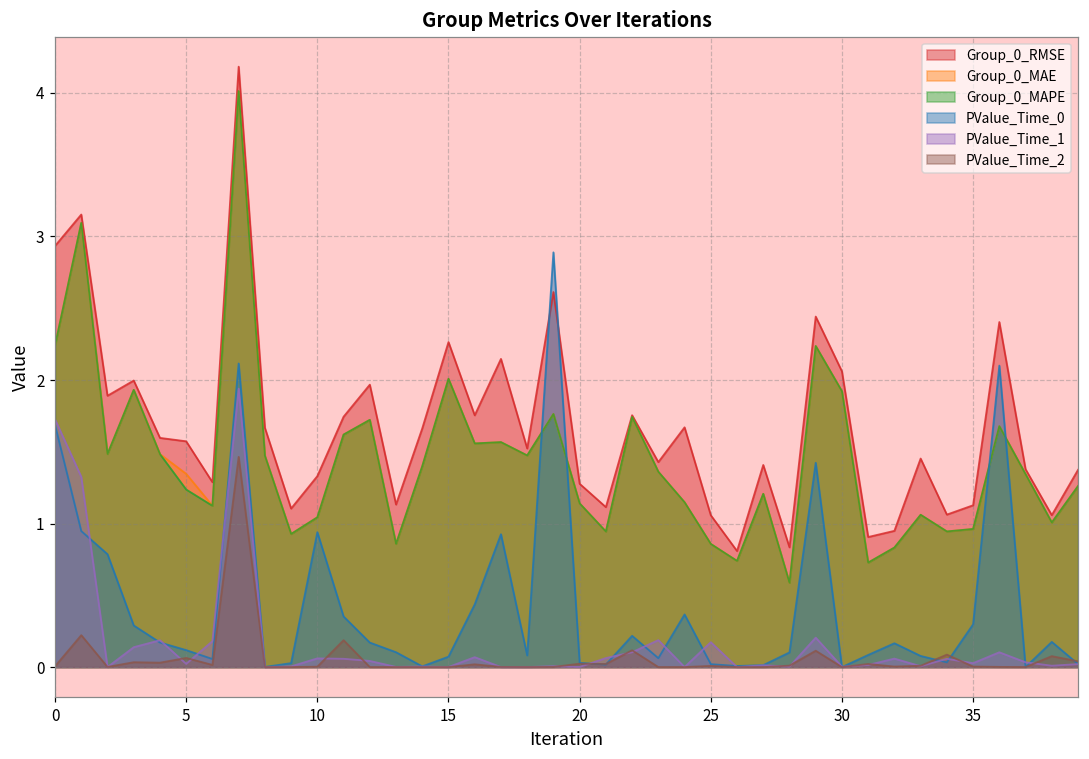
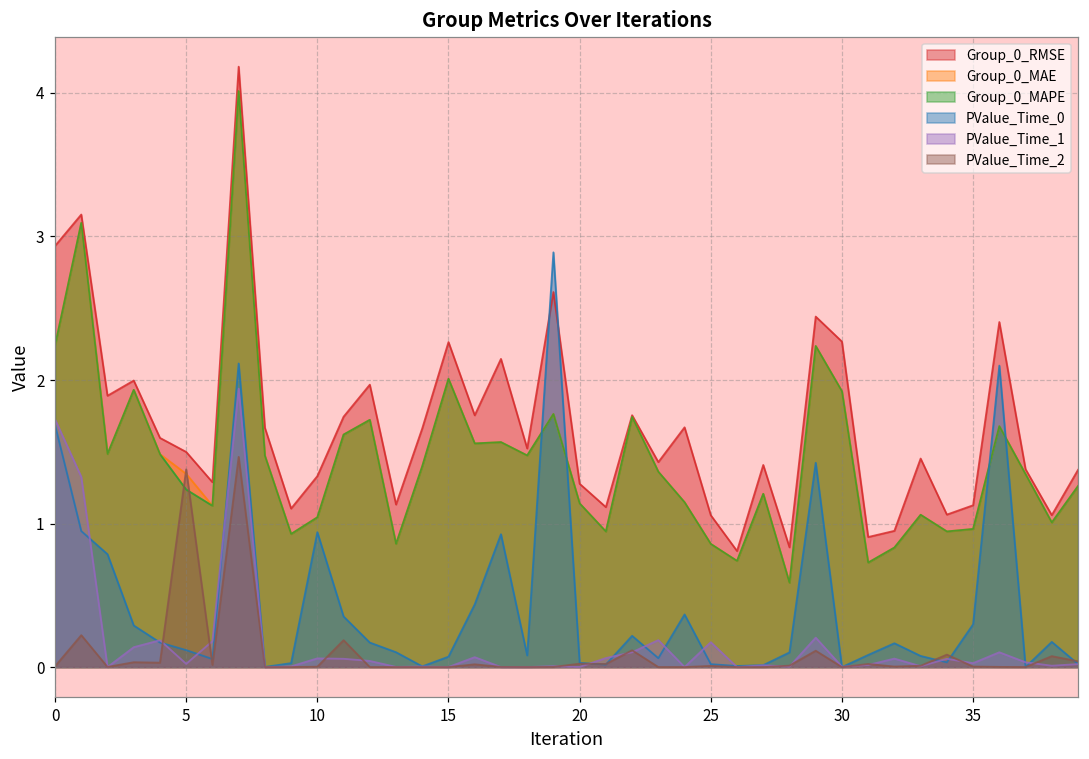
  {
    "Group_0_RMSE": {
      "0": 2.93,
-     "5": 1.57,
+     "5": 1.50,
      "10": 1.33,
      "15": 2.26,
      "20": 1.28,
      "25": 1.06,
-     "30": 2.06,
+     "30": 2.27,
      "35": 1.13
    },
    "Group_0_MAE": {
      "5": 1.35
    },
    "Group_0_MAPE": {
      "5": 1.24
    },
    "PValue_Time_0": {
      "0": 1.69,
      "5": 0.12,
      "10": 0.94,
      "15": 0.07,
      "35": 0.30
    },
    "PValue_Time_1": {
      "0": 1.73,
      "5": 0.02,
      "10": 0.06,
      "20": 0.00,
      "25": 0.17,
      "35": 0.03
    },
    "PValue_Time_2": {
      "0": 0.01,
-     "5": 0.06,
+     "5": 1.38,
      "10": 0.00,
      "35": 0.00
    }
  }
